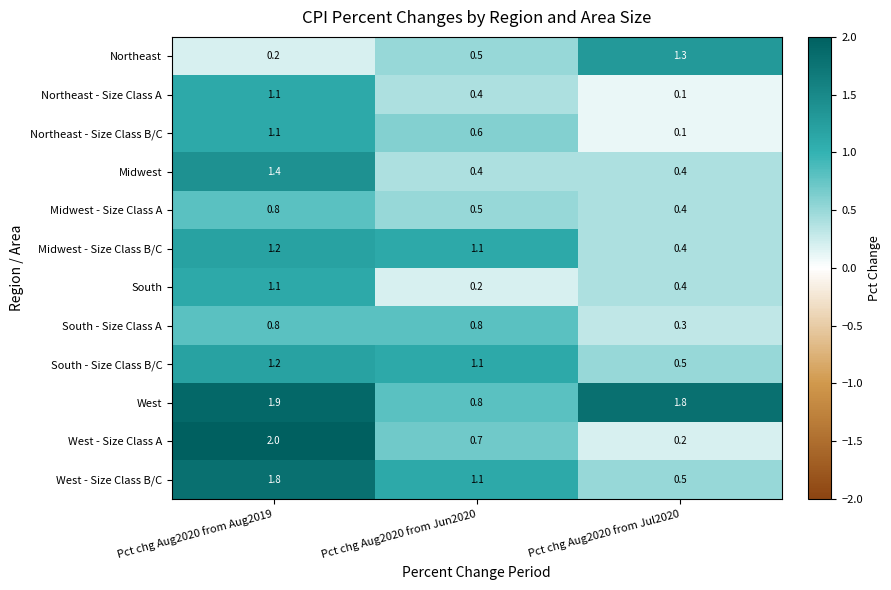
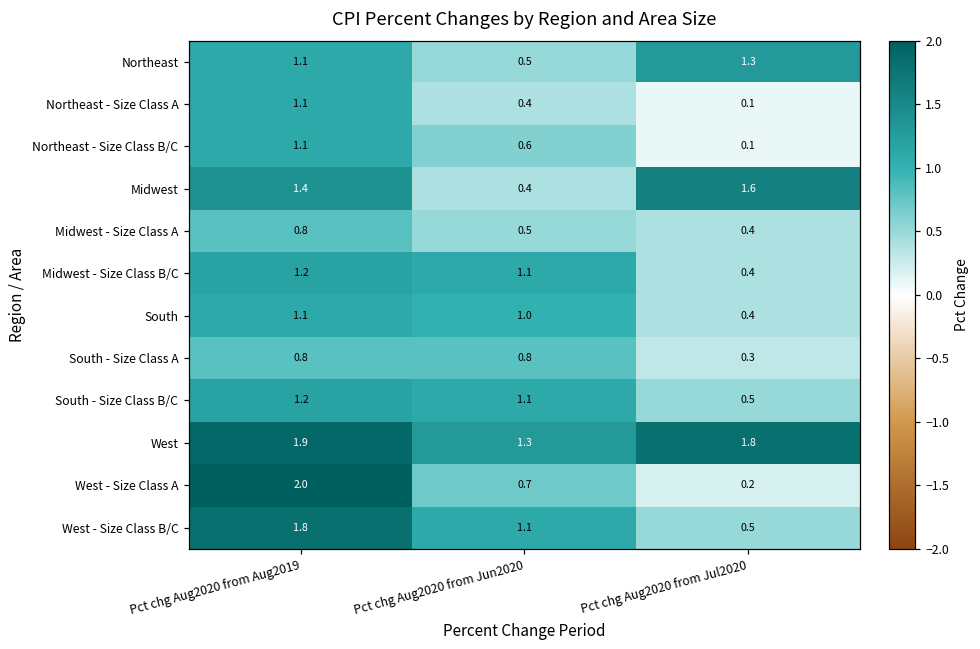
  {
    "Northeast": {
-     "Pct chg Aug2020 from Aug2019": 0.2,
+     "Pct chg Aug2020 from Aug2019": 1.1,
      "Pct chg Aug2020 from Jun2020": 0.5,
      "Pct chg Aug2020 from Jul2020": 1.3
    },
    "Northeast - Size Class A": {
      "Pct chg Aug2020 from Aug2019": 1.1,
      "Pct chg Aug2020 from Jun2020": 0.4,
      "Pct chg Aug2020 from Jul2020": 0.1
    },
    "Northeast - Size Class B/C": {
      "Pct chg Aug2020 from Aug2019": 1.1,
      "Pct chg Aug2020 from Jun2020": 0.6,
      "Pct chg Aug2020 from Jul2020": 0.1
    },
    "Midwest": {
      "Pct chg Aug2020 from Aug2019": 1.4,
      "Pct chg Aug2020 from Jun2020": 0.4,
-     "Pct chg Aug2020 from Jul2020": 0.4
+     "Pct chg Aug2020 from Jul2020": 1.6
    },
    "Midwest - Size Class A": {
      "Pct chg Aug2020 from Aug2019": 0.8,
      "Pct chg Aug2020 from Jun2020": 0.5,
      "Pct chg Aug2020 from Jul2020": 0.4
    },
    "Midwest - Size Class B/C": {
      "Pct chg Aug2020 from Aug2019": 1.2,
      "Pct chg Aug2020 from Jun2020": 1.1,
      "Pct chg Aug2020 from Jul2020": 0.4
    },
    "South": {
      "Pct chg Aug2020 from Aug2019": 1.1,
-     "Pct chg Aug2020 from Jun2020": 0.2,
+     "Pct chg Aug2020 from Jun2020": 1.0,
      "Pct chg Aug2020 from Jul2020": 0.4
    },
    "South - Size Class A": {
      "Pct chg Aug2020 from Aug2019": 0.8,
      "Pct chg Aug2020 from Jun2020": 0.8,
      "Pct chg Aug2020 from Jul2020": 0.3
    },
    "South - Size Class B/C": {
      "Pct chg Aug2020 from Aug2019": 1.2,
      "Pct chg Aug2020 from Jun2020": 1.1,
      "Pct chg Aug2020 from Jul2020": 0.5
    },
    "West": {
      "Pct chg Aug2020 from Aug2019": 1.9,
-     "Pct chg Aug2020 from Jun2020": 0.8,
+     "Pct chg Aug2020 from Jun2020": 1.3,
      "Pct chg Aug2020 from Jul2020": 1.8
    },
    "West - Size Class A": {
      "Pct chg Aug2020 from Aug2019": 2.0,
      "Pct chg Aug2020 from Jun2020": 0.7,
      "Pct chg Aug2020 from Jul2020": 0.2
    },
    "West - Size Class B/C": {
      "Pct chg Aug2020 from Aug2019": 1.8,
      "Pct chg Aug2020 from Jun2020": 1.1,
      "Pct chg Aug2020 from Jul2020": 0.5
    }
  }
